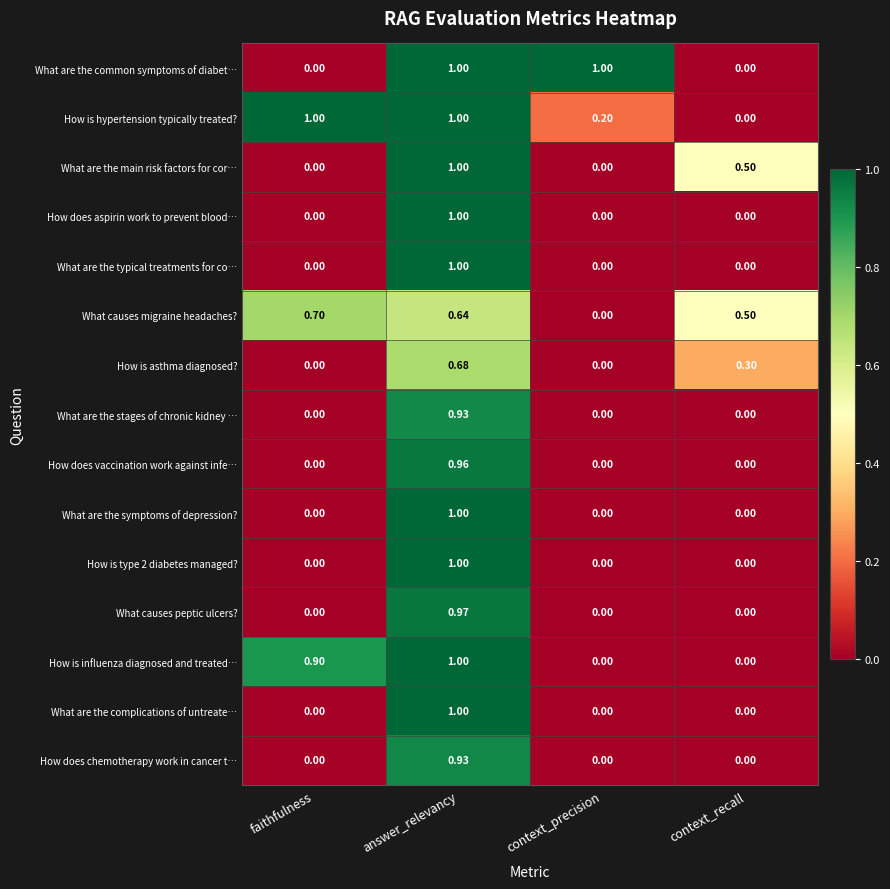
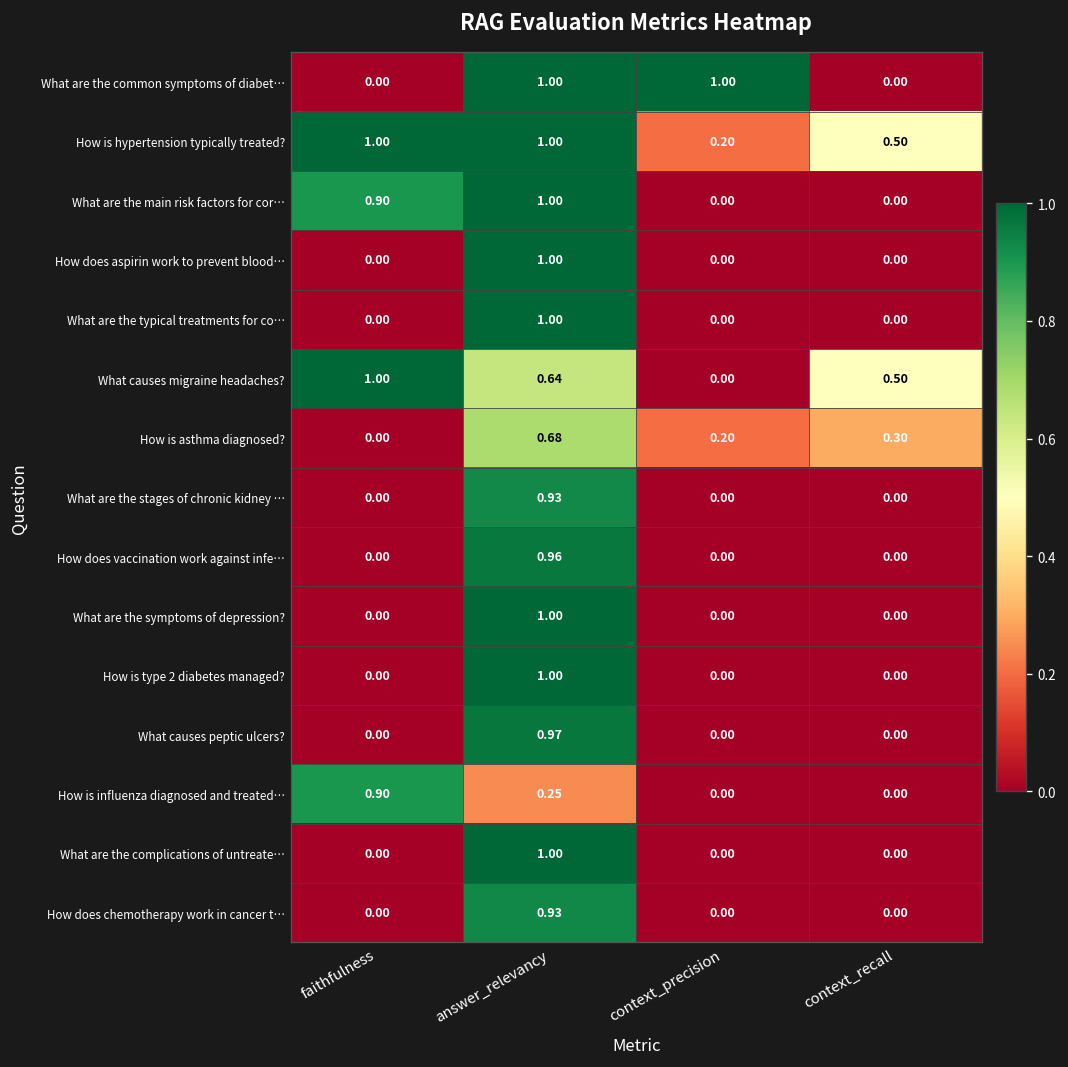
  {
    "What are the common symptoms of diabet…": {
      "faithfulness": 0.00,
      "answer_relevancy": 1.00,
      "context_precision": 1.00,
      "context_recall": 0.00
    },
    "How is hypertension typically treated?": {
      "faithfulness": 1.00,
      "answer_relevancy": 1.00,
      "context_precision": 0.20,
-     "context_recall": 0.00
+     "context_recall": 0.50
    },
    "What are the main risk factors for cor…": {
-     "faithfulness": 0.00,
+     "faithfulness": 0.90,
      "answer_relevancy": 1.00,
      "context_precision": 0.00,
-     "context_recall": 0.50
+     "context_recall": 0.00
    },
    "How does aspirin work to prevent blood…": {
      "faithfulness": 0.00,
      "answer_relevancy": 1.00,
      "context_precision": 0.00,
      "context_recall": 0.00
    },
    "What are the typical treatments for co…": {
      "faithfulness": 0.00,
      "answer_relevancy": 1.00,
      "context_precision": 0.00,
      "context_recall": 0.00
    },
    "What causes migraine headaches?": {
-     "faithfulness": 0.70,
+     "faithfulness": 1.00,
      "answer_relevancy": 0.64,
      "context_precision": 0.00,
      "context_recall": 0.50
    },
    "How is asthma diagnosed?": {
      "faithfulness": 0.00,
      "answer_relevancy": 0.68,
-     "context_precision": 0.00,
+     "context_precision": 0.20,
      "context_recall": 0.30
    },
    "What are the stages of chronic kidney …": {
      "faithfulness": 0.00,
      "answer_relevancy": 0.93,
      "context_precision": 0.00,
      "context_recall": 0.00
    },
    "How does vaccination work against infe…": {
      "faithfulness": 0.00,
      "answer_relevancy": 0.96,
      "context_precision": 0.00,
      "context_recall": 0.00
    },
    "What are the symptoms of depression?": {
      "faithfulness": 0.00,
      "answer_relevancy": 1.00,
      "context_precision": 0.00,
      "context_recall": 0.00
    },
    "How is type 2 diabetes managed?": {
      "faithfulness": 0.00,
      "answer_relevancy": 1.00,
      "context_precision": 0.00,
      "context_recall": 0.00
    },
    "What causes peptic ulcers?": {
      "faithfulness": 0.00,
      "answer_relevancy": 0.97,
      "context_precision": 0.00,
      "context_recall": 0.00
    },
    "How is influenza diagnosed and treated…": {
      "faithfulness": 0.90,
-     "answer_relevancy": 1.00,
+     "answer_relevancy": 0.25,
      "context_precision": 0.00,
      "context_recall": 0.00
    },
    "What are the complications of untreate…": {
      "faithfulness": 0.00,
      "answer_relevancy": 1.00,
      "context_precision": 0.00,
      "context_recall": 0.00
    },
    "How does chemotherapy work in cancer t…": {
      "faithfulness": 0.00,
      "answer_relevancy": 0.93,
      "context_precision": 0.00,
      "context_recall": 0.00
    }
  }
